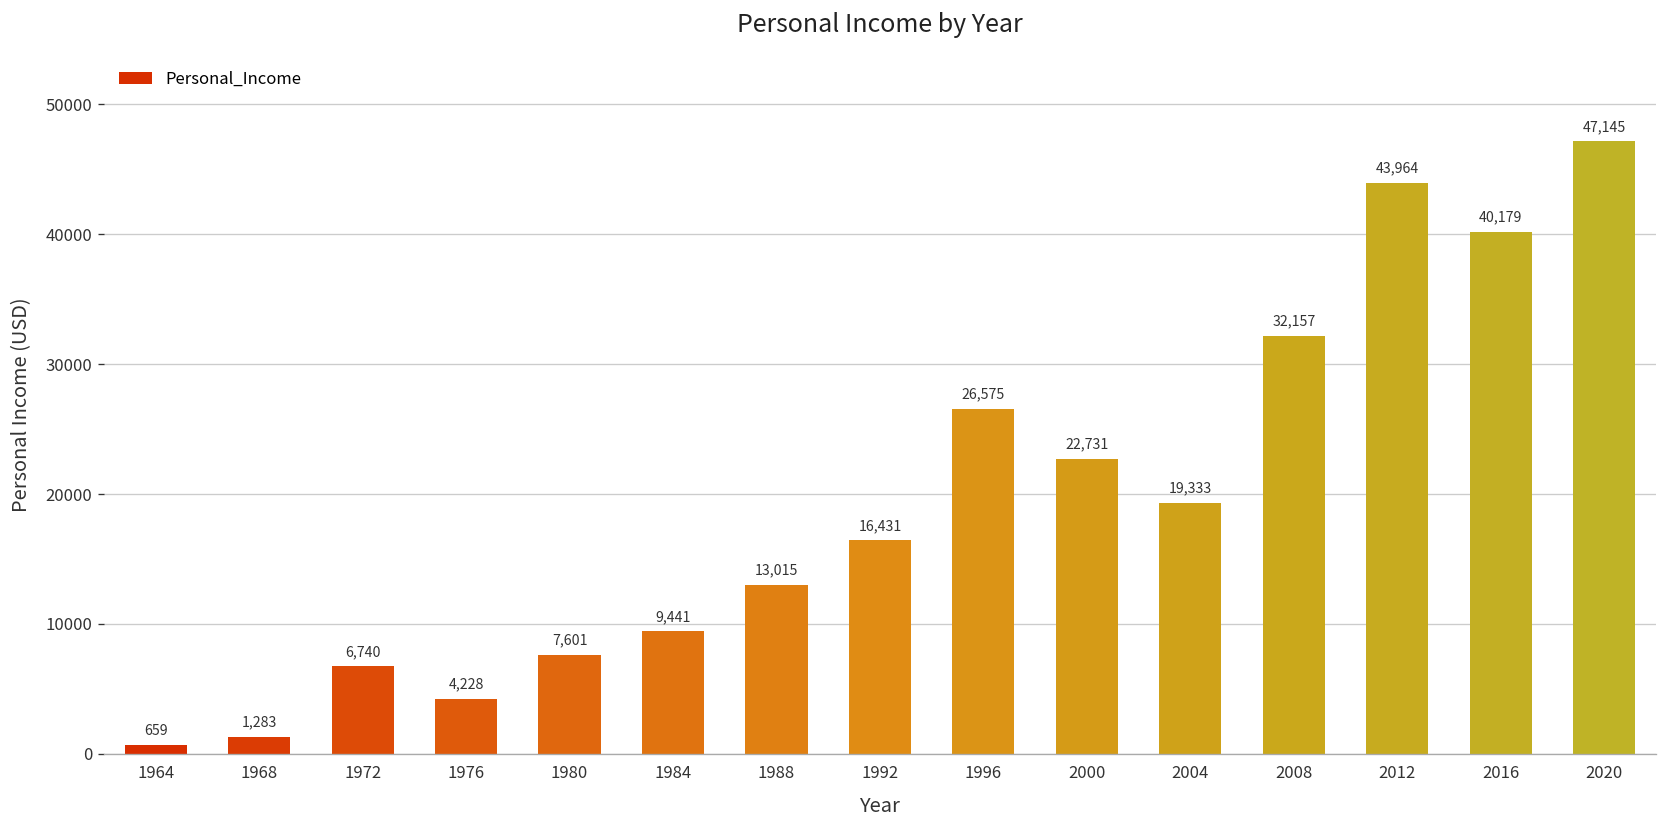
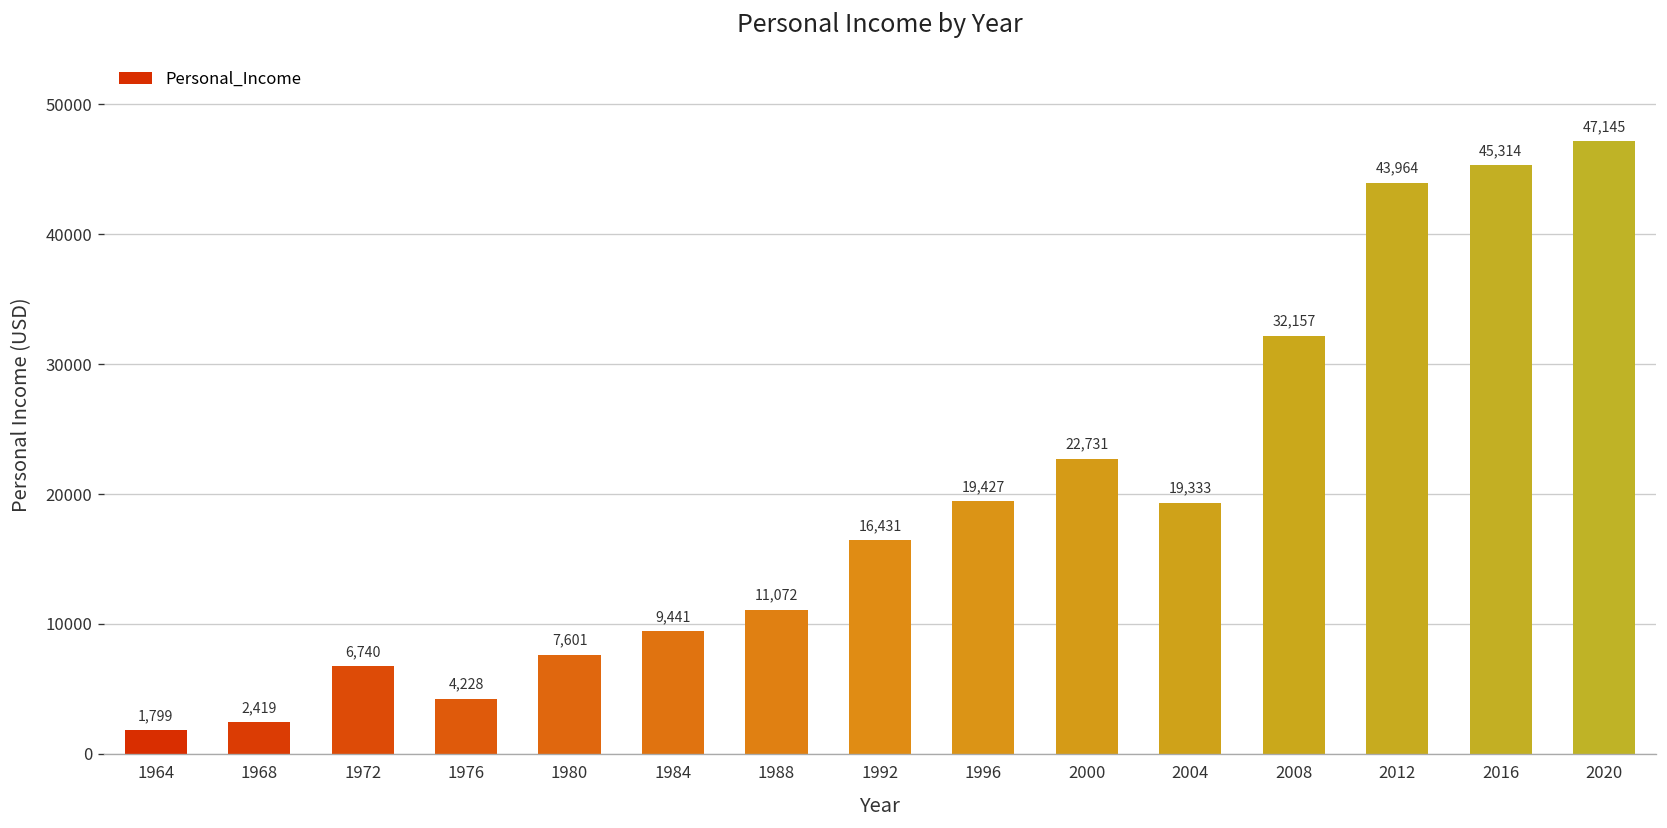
  {
-   "1964": "659",
-   "1968": "1,283",
+   "1964": "1,799",
+   "1968": "2,419",
    "1972": "6,740",
    "1976": "4,228",
    "1980": "7,601",
    "1984": "9,441",
-   "1988": "13,015",
+   "1988": "11,072",
    "1992": "16,431",
-   "1996": "26,575",
+   "1996": "19,427",
    "2000": "22,731",
    "2004": "19,333",
    "2008": "32,157",
    "2012": "43,964",
-   "2016": "40,179",
+   "2016": "45,314",
    "2020": "47,145"
  }
